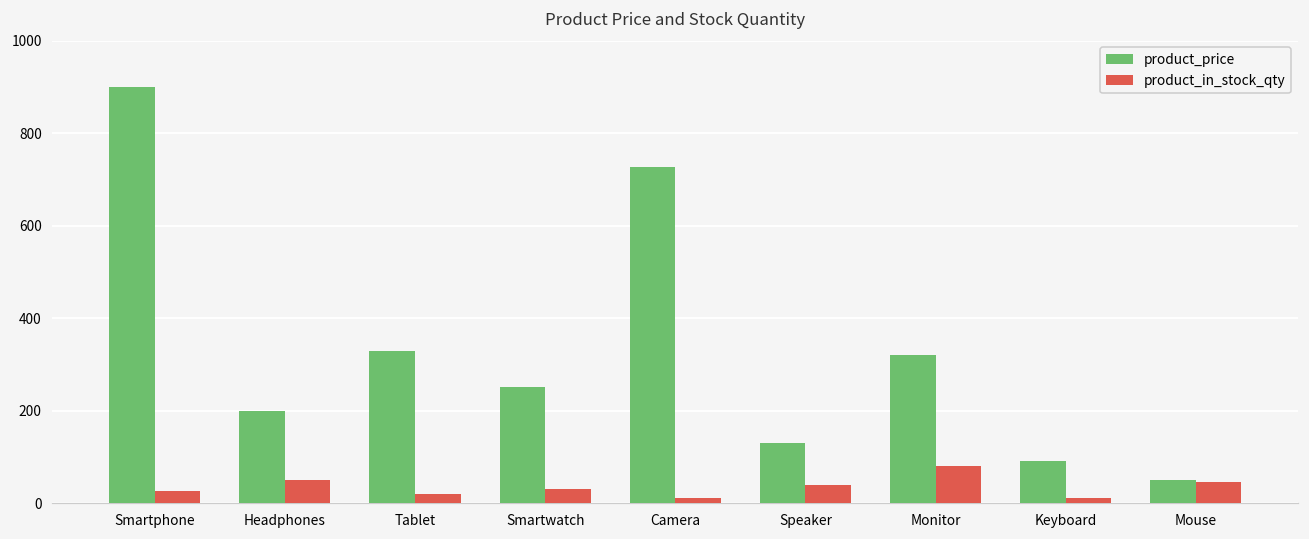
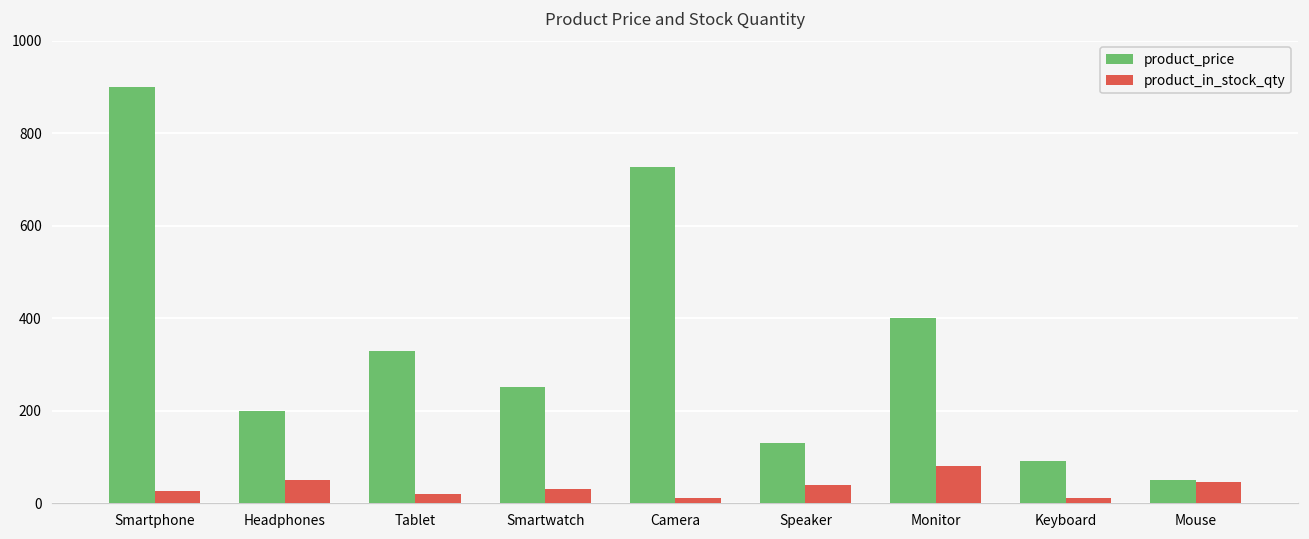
  {
    "product_price": {
      "Smartphone": 900,
      "Headphones": 200,
      "Tablet": 330,
      "Smartwatch": 250,
      "Camera": 730,
      "Speaker": 130,
-     "Monitor": 320,
+     "Monitor": 400,
      "Keyboard": 90,
      "Mouse": 50
    },
    "product_in_stock_qty": {
      "Smartphone": 30,
      "Headphones": 50,
      "Tablet": 20,
      "Smartwatch": 30,
      "Camera": 10,
      "Speaker": 40,
      "Monitor": 80,
      "Keyboard": 10,
      "Mouse": 50
    }
  }
